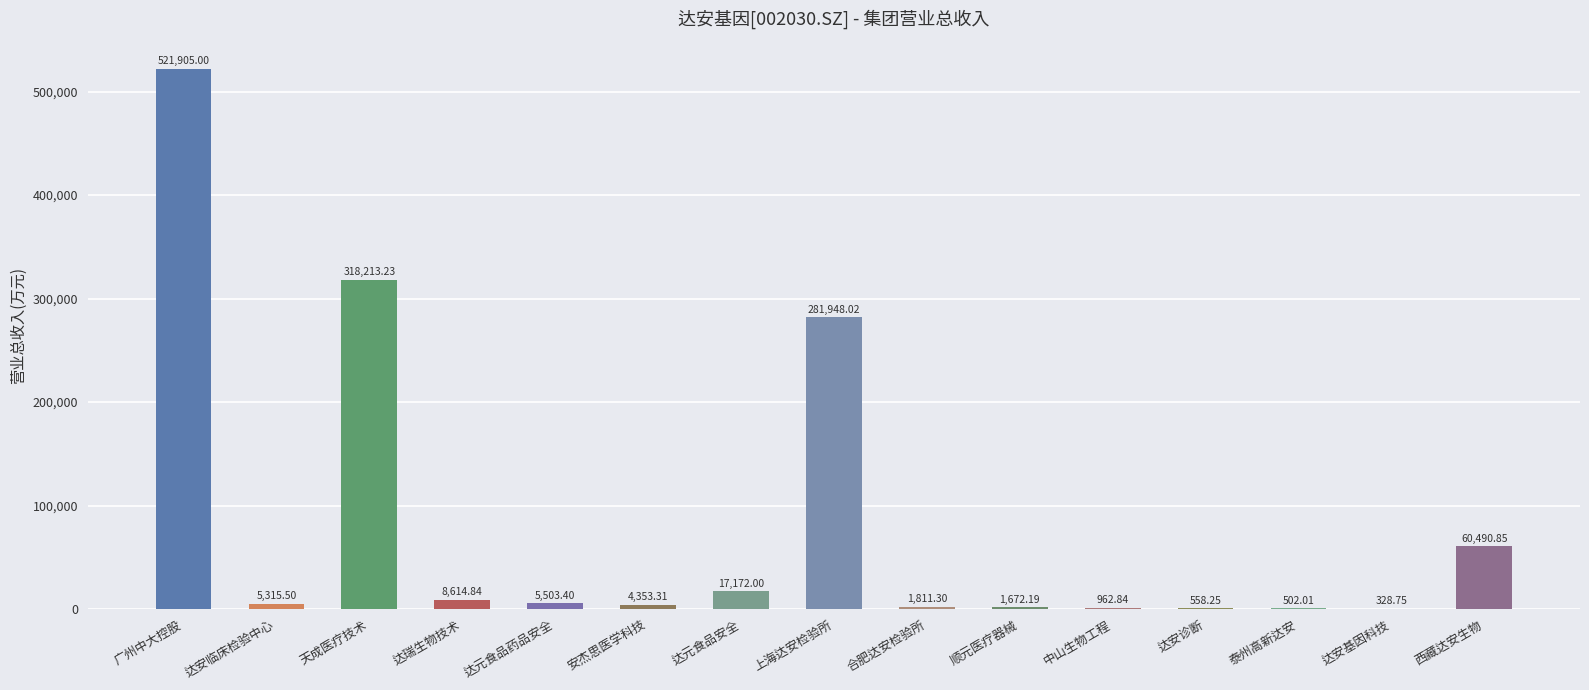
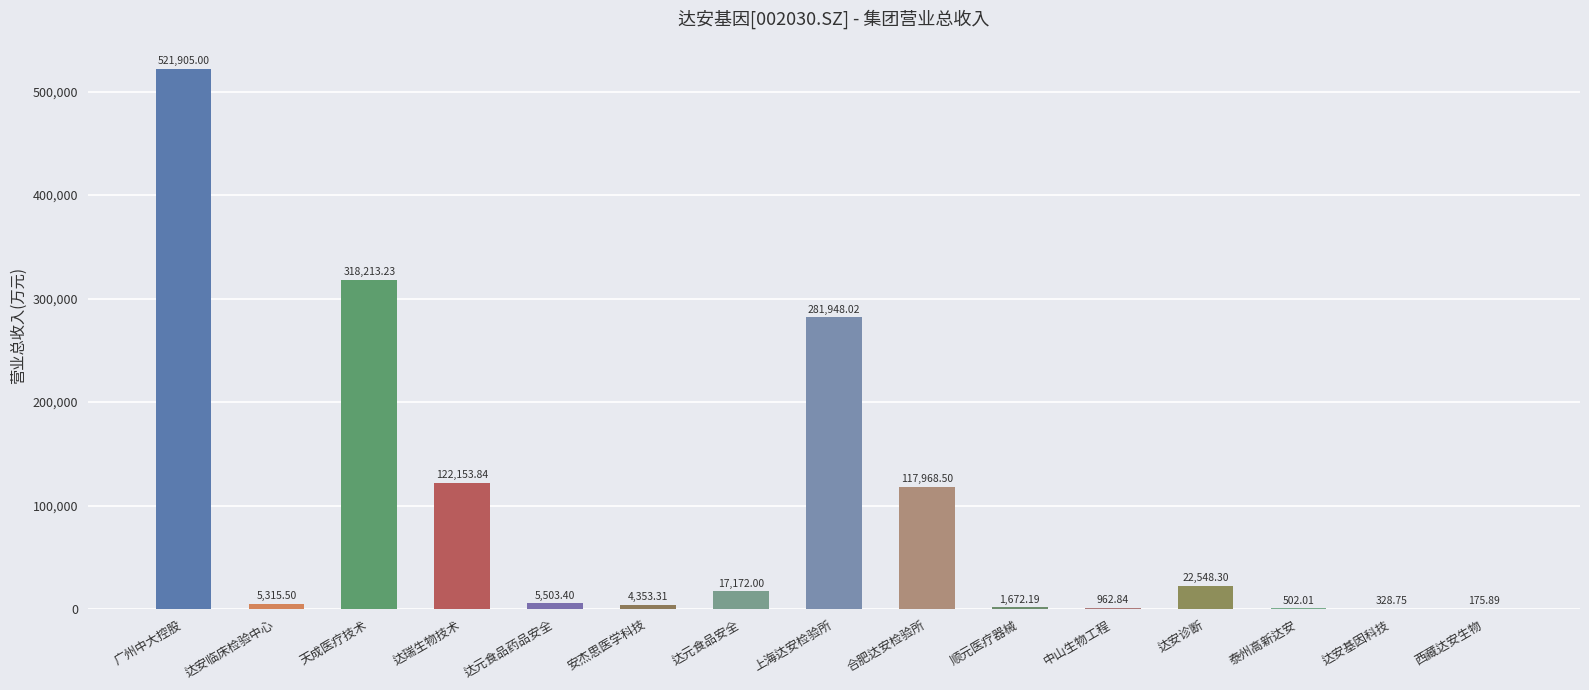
  {
    "广州中大控股": "521,905.00",
    "达安临床检验中心": "5,315.50",
    "天成医疗技术": "318,213.23",
-   "达瑞生物技术": "8,614.84",
+   "达瑞生物技术": "122,153.84",
    "达元食品药品安全": "5,503.40",
    "安杰思医学科技": "4,353.31",
    "达元食品安全": "17,172.00",
    "上海达安检验所": "281,948.02",
-   "合肥达安检验所": "1,811.30",
+   "合肥达安检验所": "117,968.50",
    "顺元医疗器械": "1,672.19",
    "中山生物工程": "962.84",
-   "达安诊断": "558.25",
+   "达安诊断": "22,548.30",
    "泰州高新达安": "502.01",
    "达安基因科技": "328.75",
-   "西藏达安生物": "60,490.85"
+   "西藏达安生物": "175.89"
  }
